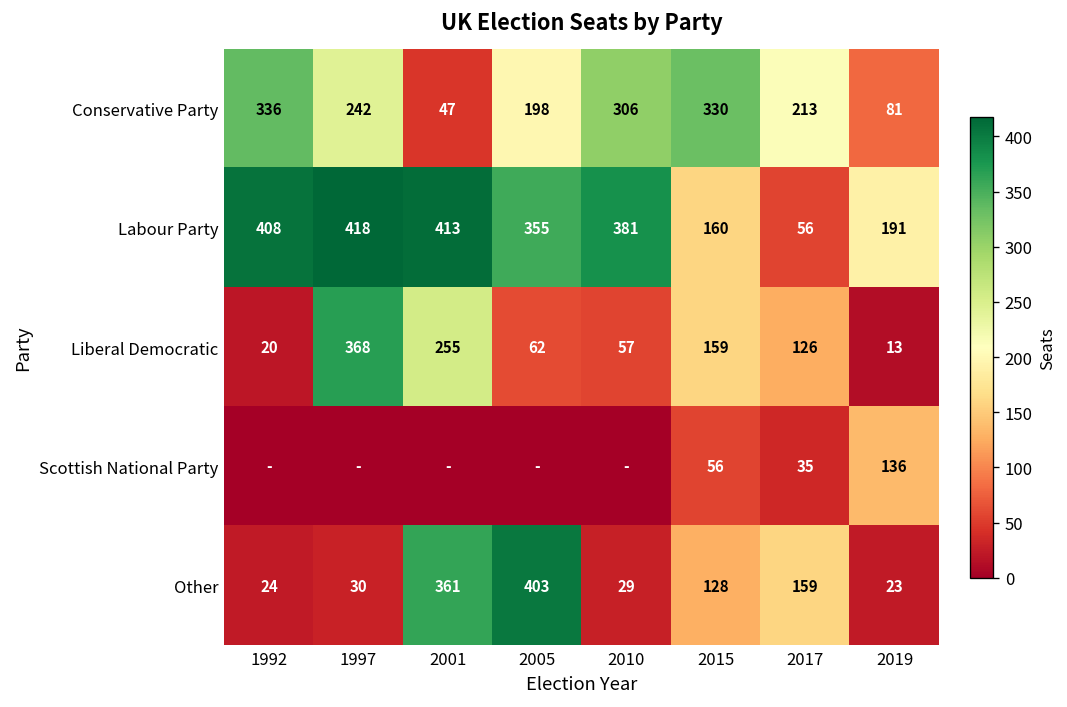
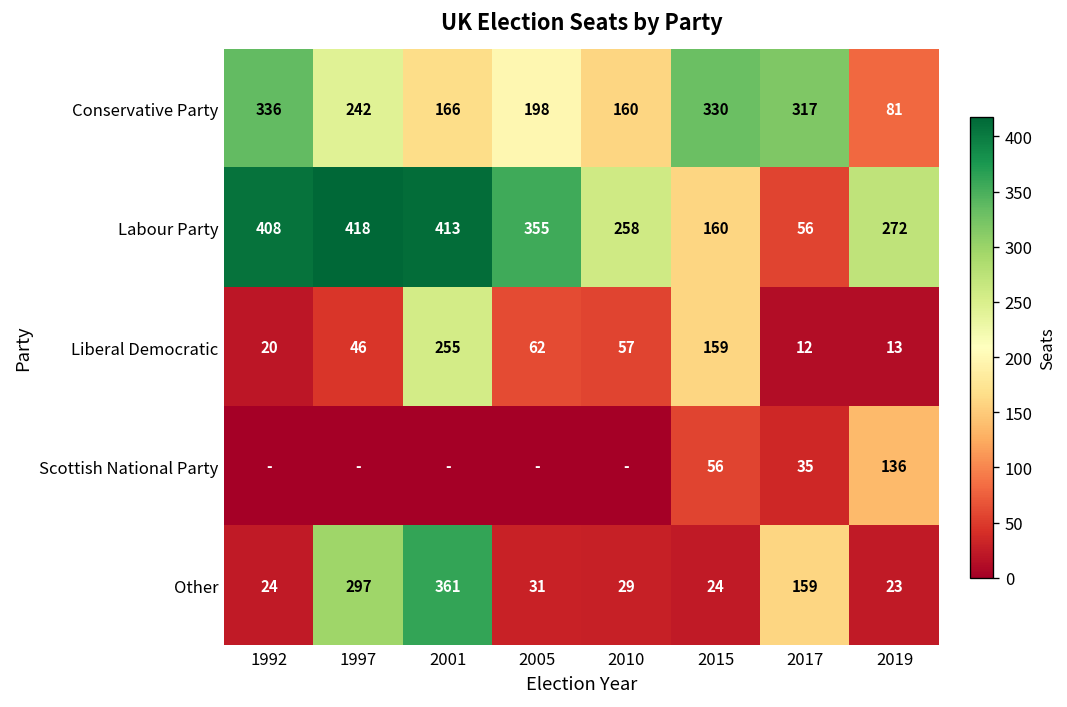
  {
    "Conservative Party": {
      "1992": 336,
      "1997": 242,
-     "2001": 47,
+     "2001": 166,
      "2005": 198,
-     "2010": 306,
+     "2010": 160,
      "2015": 330,
-     "2017": 213,
+     "2017": 317,
      "2019": 81
    },
    "Labour Party": {
      "1992": 408,
      "1997": 418,
      "2001": 413,
      "2005": 355,
-     "2010": 381,
+     "2010": 258,
      "2015": 160,
      "2017": 56,
-     "2019": 191
+     "2019": 272
    },
    "Liberal Democratic": {
      "1992": 20,
-     "1997": 368,
+     "1997": 46,
      "2001": 255,
      "2005": 62,
      "2010": 57,
      "2015": 159,
-     "2017": 126,
+     "2017": 12,
      "2019": 13
    },
    "Scottish National Party": {
      "2015": 56,
      "2017": 35,
      "2019": 136
    },
    "Other": {
      "1992": 24,
-     "1997": 30,
+     "1997": 297,
      "2001": 361,
-     "2005": 403,
+     "2005": 31,
      "2010": 29,
-     "2015": 128,
+     "2015": 24,
      "2017": 159,
      "2019": 23
    }
  }
